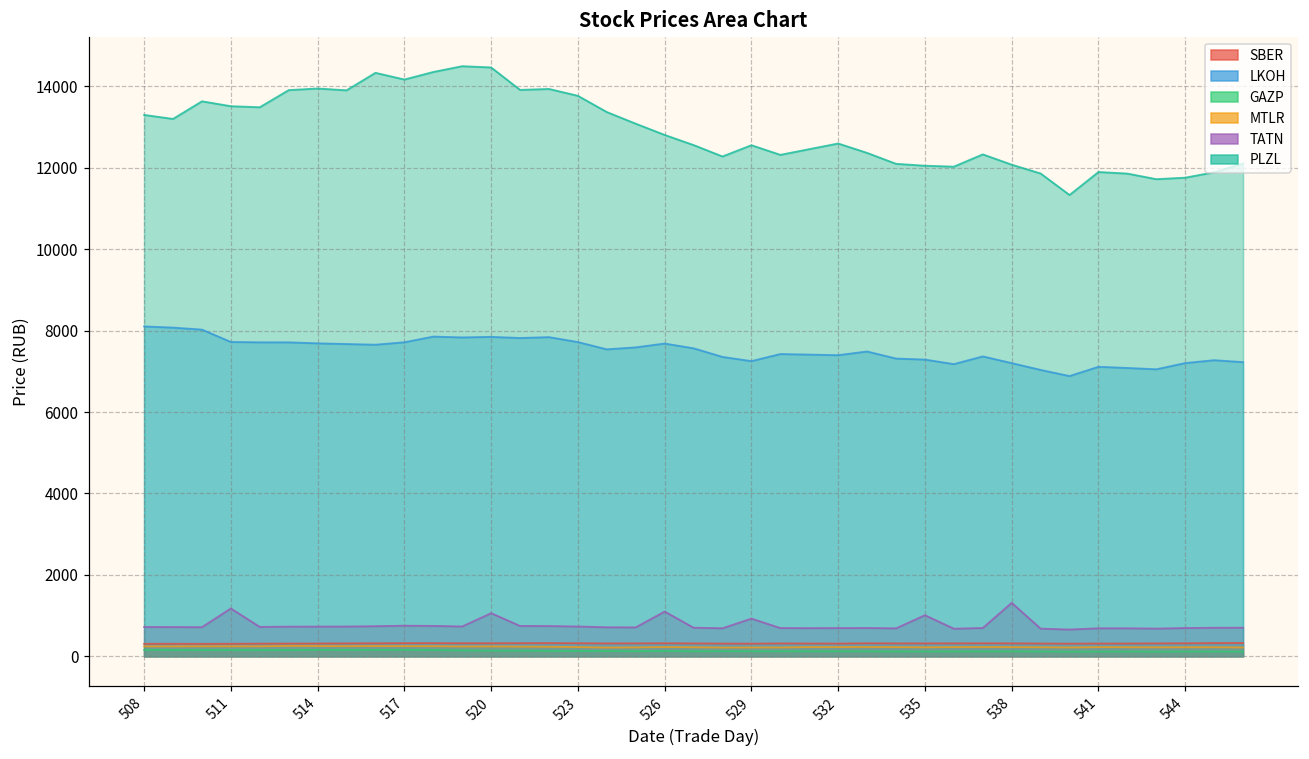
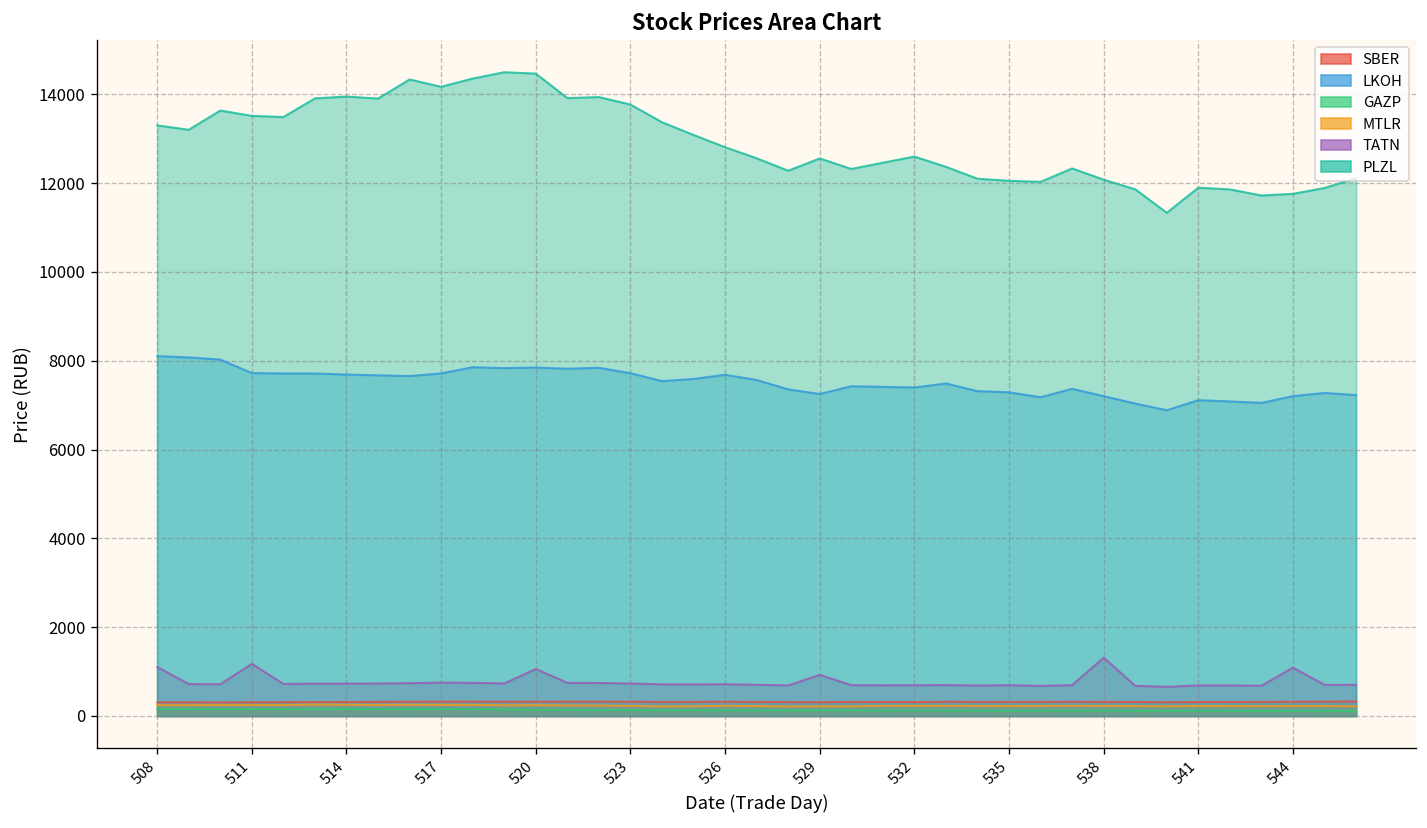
  {
    "TATN": {
-     "508": 700,
+     "508": 1100,
      "511": 1200,
      "514": 700,
      "517": 800,
      "520": 1100,
      "523": 700,
-     "526": 1100,
+     "526": 700,
      "529": 900,
      "532": 700,
-     "535": 1000,
+     "535": 700,
      "538": 1300,
      "541": 700,
-     "544": 700
+     "544": 1100
    }
  }
